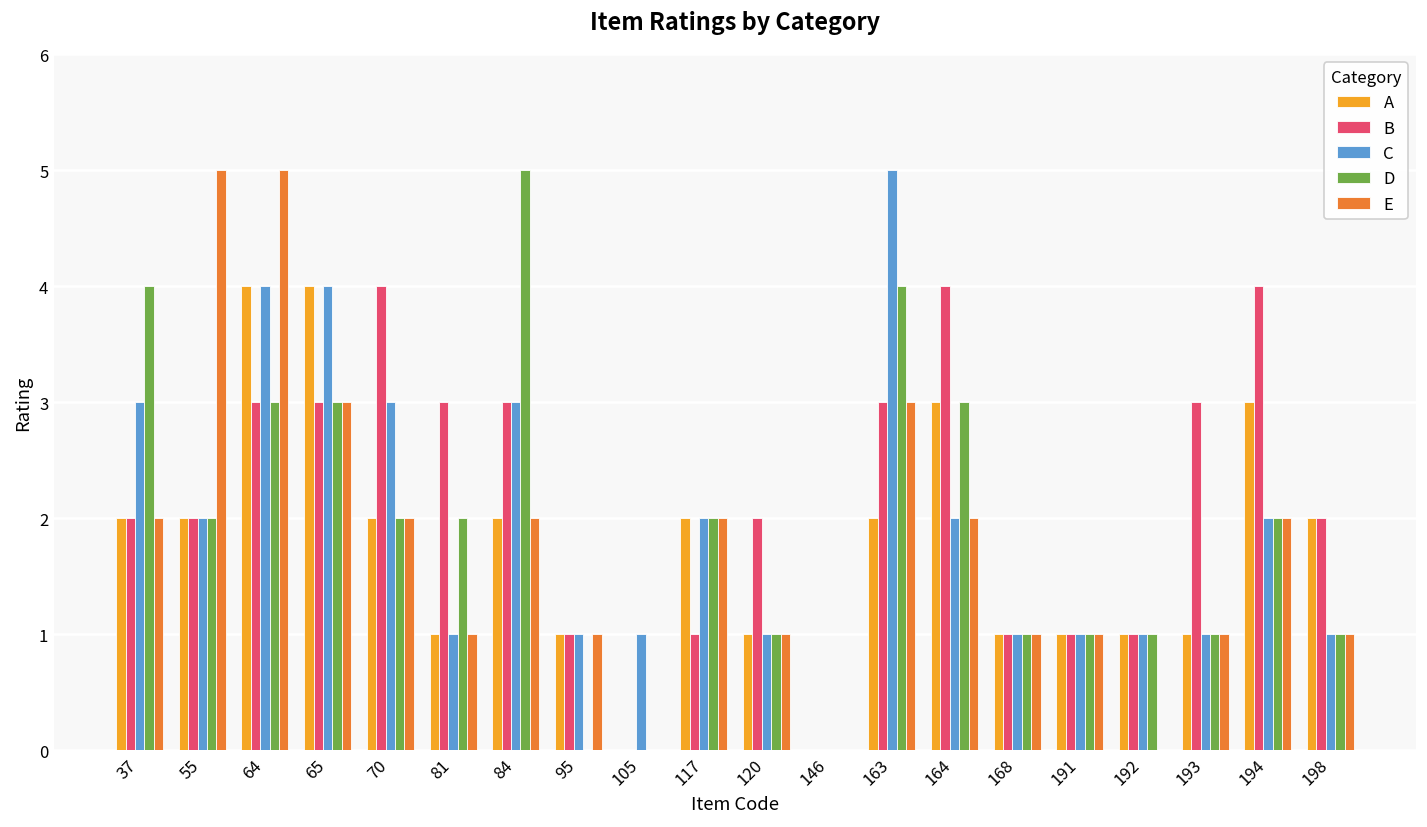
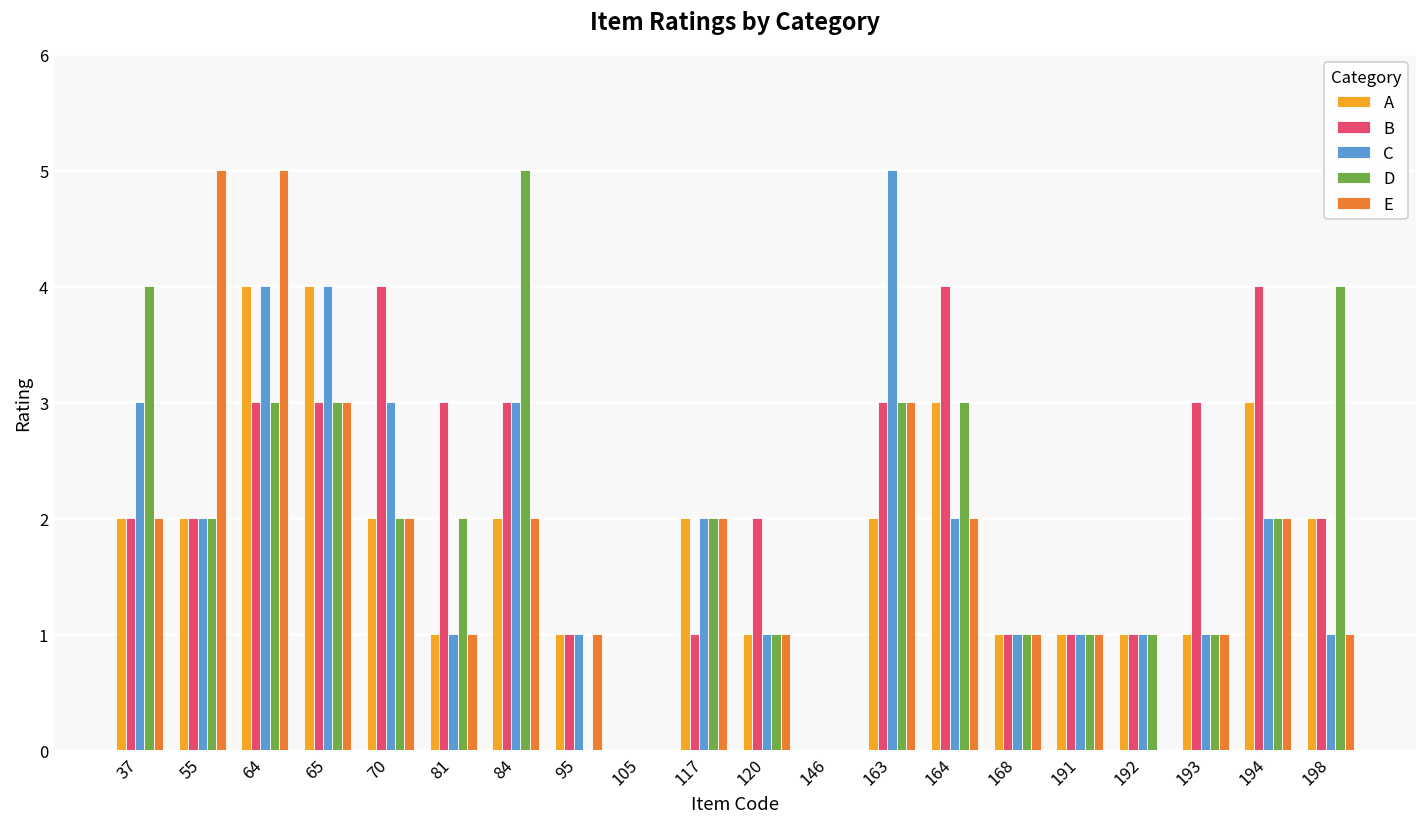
  {
    "B": {
      "37": 2,
      "55": 2,
      "64": 3,
      "65": 3,
      "70": 4,
      "81": 3,
      "84": 3,
      "95": 1,
      "105": 0,
      "117": 1,
      "120": 2,
      "146": 0,
      "163": 3,
      "164": 4,
      "168": 1,
      "191": 1,
      "192": 1,
      "193": 3,
      "194": 4,
      "198": 2
    },
    "C": {
      "37": 3,
      "55": 2,
      "64": 4,
      "65": 4,
      "70": 3,
      "81": 1,
      "84": 3,
      "95": 1,
-     "105": 1,
+     "105": 0,
      "117": 2,
      "120": 1,
      "146": 0,
      "163": 5,
      "164": 2,
      "168": 1,
      "191": 1,
      "192": 1,
      "193": 1,
      "194": 2,
      "198": 1
    },
    "D": {
      "37": 4,
      "55": 2,
      "64": 3,
      "65": 3,
      "70": 2,
      "81": 2,
      "84": 5,
      "95": 0,
      "105": 0,
      "117": 2,
      "120": 1,
      "146": 0,
-     "163": 4,
+     "163": 3,
      "164": 3,
      "168": 1,
      "191": 1,
      "192": 1,
      "193": 1,
      "194": 2,
-     "198": 1
+     "198": 4
    }
  }
